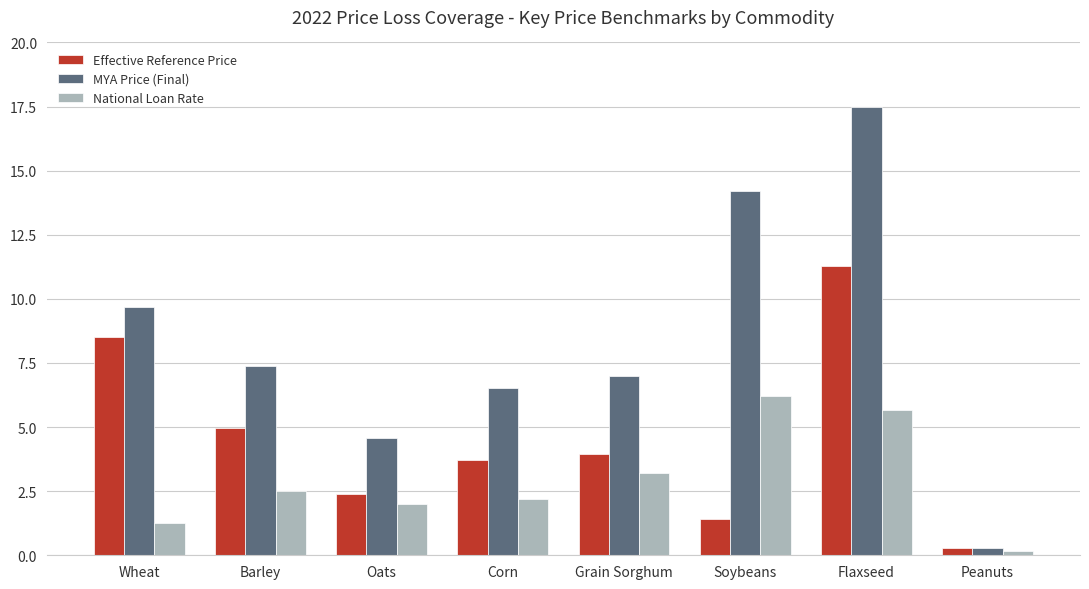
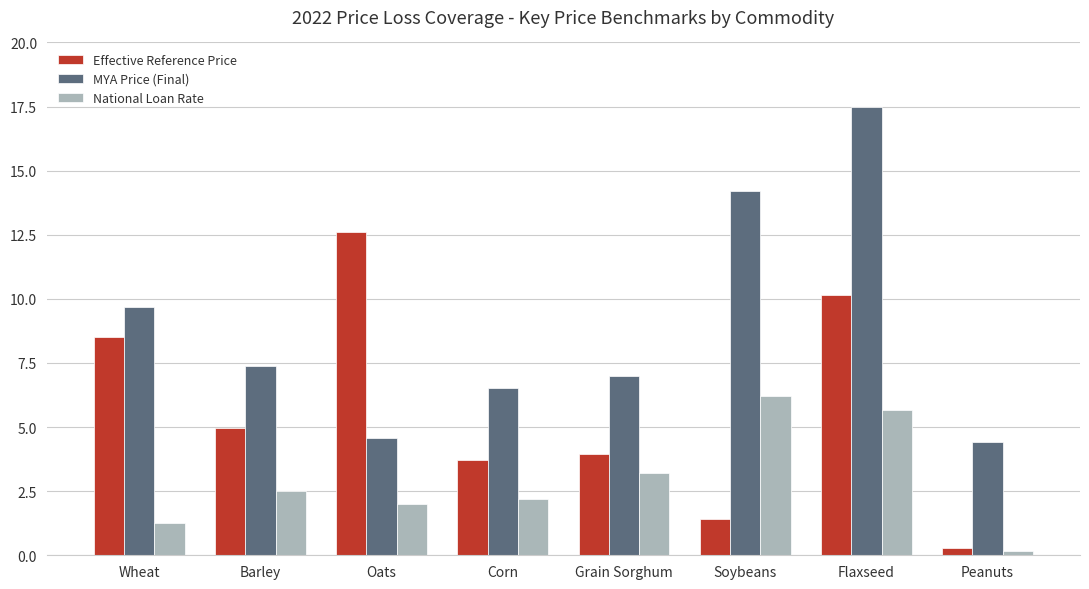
  {
    "Effective Reference Price": {
      "Wheat": 8.5,
      "Barley": 5.0,
-     "Oats": 2.4,
+     "Oats": 12.6,
      "Corn": 3.7,
      "Grain Sorghum": 4.0,
      "Soybeans": 1.4,
-     "Flaxseed": 11.3,
+     "Flaxseed": 10.2,
      "Peanuts": 0.3
    },
    "MYA Price (Final)": {
      "Wheat": 9.7,
      "Barley": 7.4,
      "Oats": 4.6,
      "Corn": 6.5,
      "Grain Sorghum": 7.0,
      "Soybeans": 14.2,
      "Flaxseed": 17.5,
-     "Peanuts": 0.3
+     "Peanuts": 4.4
    },
    "National Loan Rate": {
      "Wheat": 1.3,
      "Barley": 2.5,
      "Oats": 2.0,
      "Corn": 2.2,
      "Grain Sorghum": 3.2,
      "Soybeans": 6.2,
      "Flaxseed": 5.7,
      "Peanuts": 0.2
    }
  }
